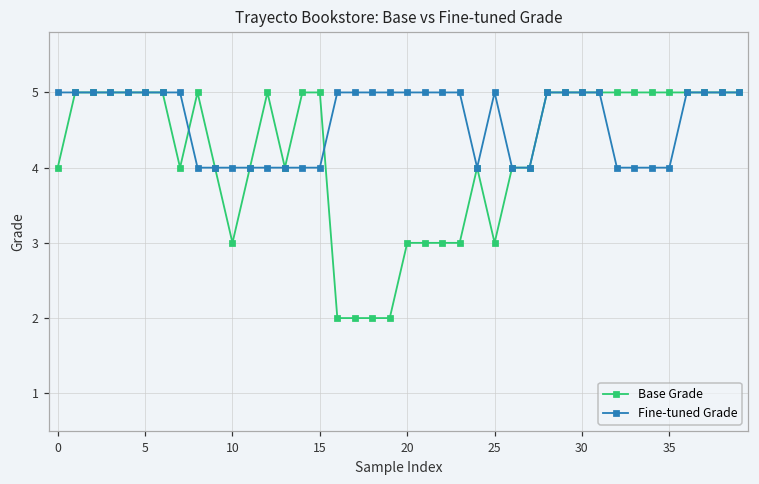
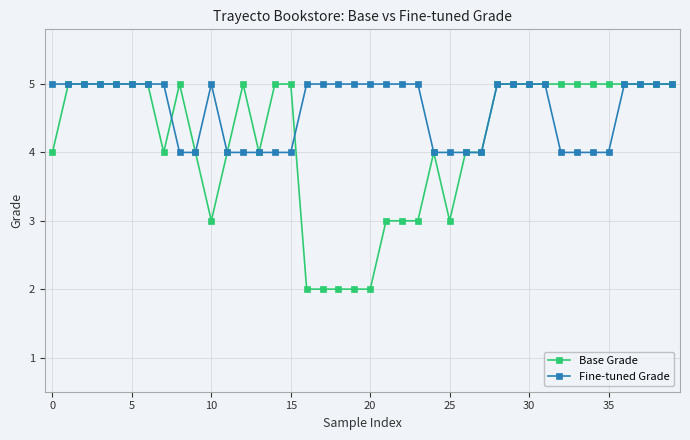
  {
    "Base Grade": {
      "0": 4,
      "10": 3,
      "15": 5,
-     "20": 3,
+     "20": 2,
      "25": 3,
      "35": 5
    },
    "Fine-tuned Grade": {
      "0": 5,
-     "10": 4,
+     "10": 5,
      "15": 4,
      "20": 5,
-     "25": 5,
+     "25": 4,
      "35": 4
    }
  }
